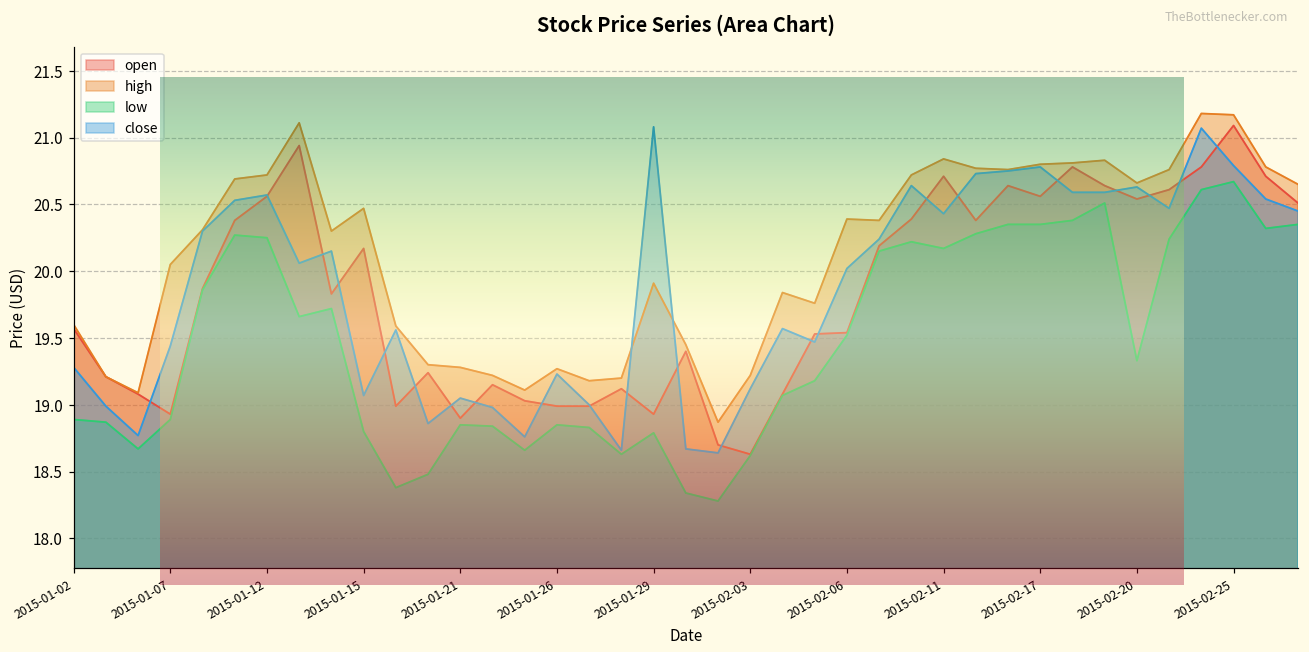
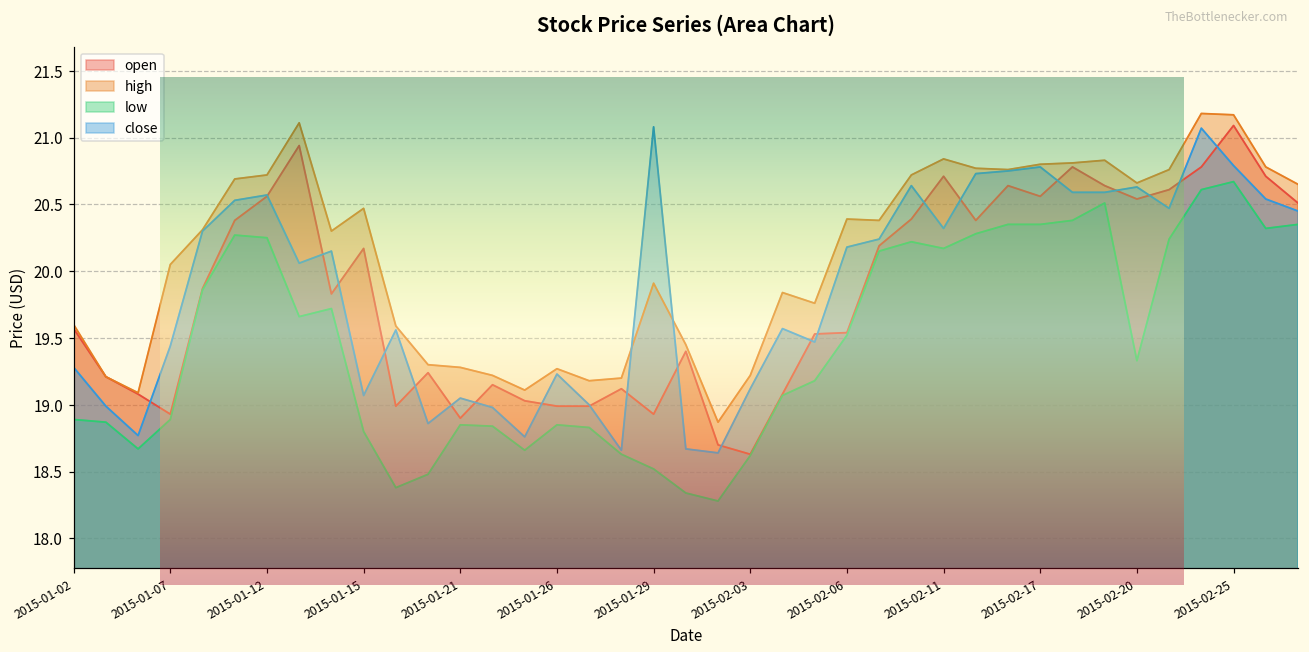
  {
    "Stock Price Series (Area Chart)": {
      "low": {
        "2015-01-02": 18.89,
        "2015-01-07": 18.89,
        "2015-01-12": 20.25,
        "2015-01-15": 18.80,
        "2015-01-21": 18.85,
        "2015-01-26": 18.85,
-       "2015-01-29": 18.79,
+       "2015-01-29": 18.52,
        "2015-02-11": 20.17,
        "2015-02-17": 20.35,
        "2015-02-20": 19.33,
        "2015-02-25": 20.67
      },
      "close": {
        "2015-01-02": 19.28,
        "2015-01-07": 19.44,
        "2015-01-15": 19.07,
        "2015-01-21": 19.05,
        "2015-01-26": 19.23,
        "2015-01-29": 21.08,
        "2015-02-03": 19.12,
-       "2015-02-06": 20.02,
-       "2015-02-11": 20.43,
+       "2015-02-06": 20.18,
+       "2015-02-11": 20.32,
        "2015-02-20": 20.63,
        "2015-02-25": 20.79
      }
    }
  }
